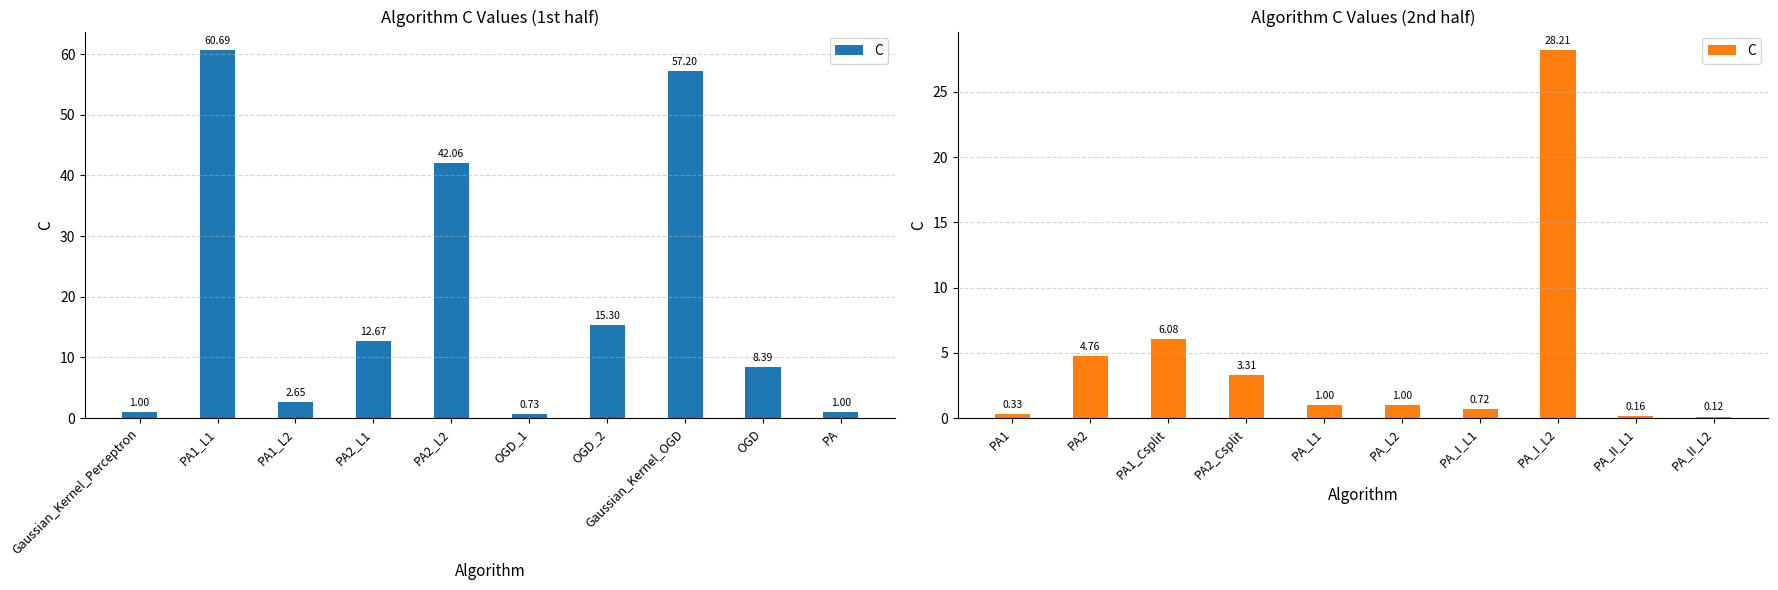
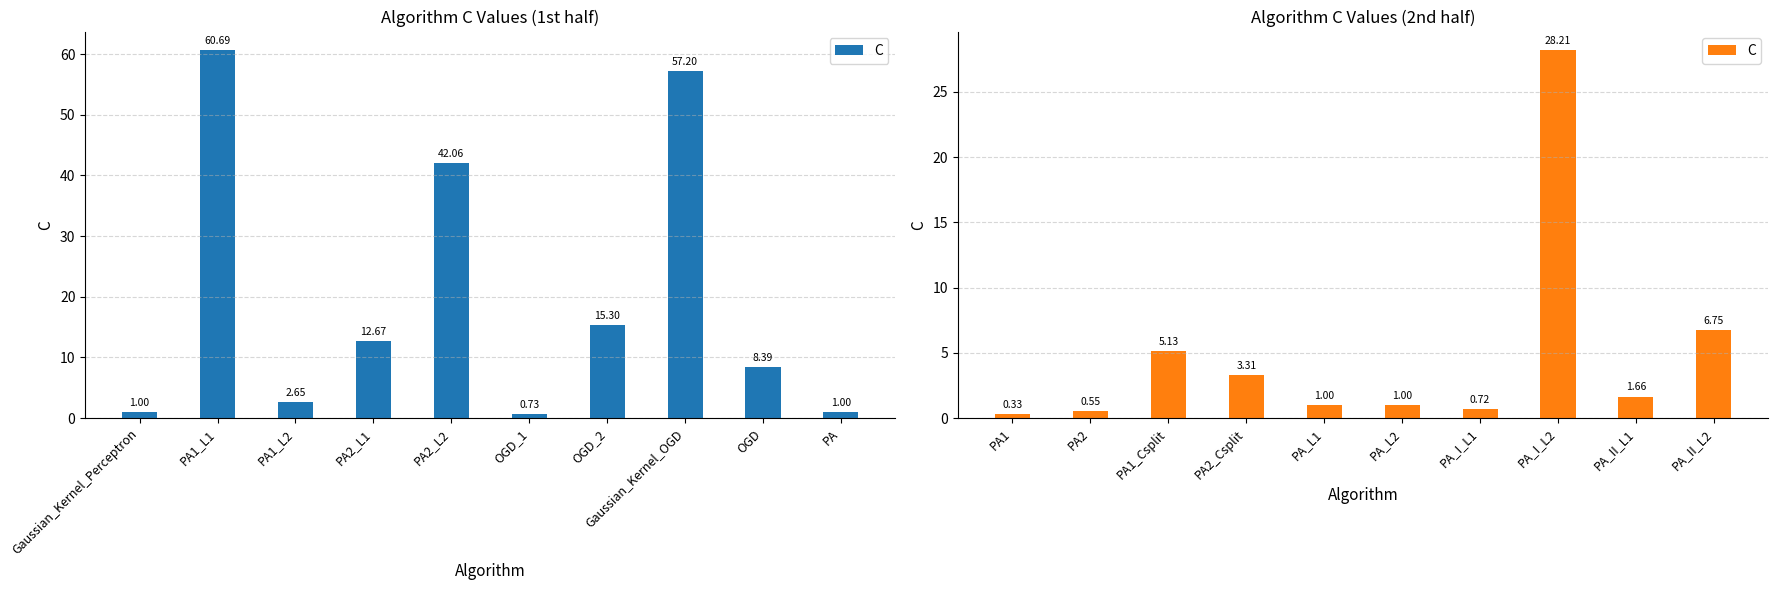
  {
    "Algorithm C Values (1st half)": {
      "Gaussian_Kernel_Perceptron": 1.00,
      "PA1_L1": 60.69,
      "PA1_L2": 2.65,
      "PA2_L1": 12.67,
      "PA2_L2": 42.06,
      "OGD_1": 0.73,
      "OGD_2": 15.30,
      "Gaussian_Kernel_OGD": 57.20,
      "OGD": 8.39,
      "PA": 1.00
    },
    "Algorithm C Values (2nd half)": {
      "PA1": 0.33,
-     "PA2": 4.76,
-     "PA1_Csplit": 6.08,
+     "PA2": 0.55,
+     "PA1_Csplit": 5.13,
      "PA2_Csplit": 3.31,
      "PA_L1": 1.00,
      "PA_L2": 1.00,
      "PA_I_L1": 0.72,
      "PA_I_L2": 28.21,
-     "PA_II_L1": 0.16,
-     "PA_II_L2": 0.12
+     "PA_II_L1": 1.66,
+     "PA_II_L2": 6.75
    }
  }
